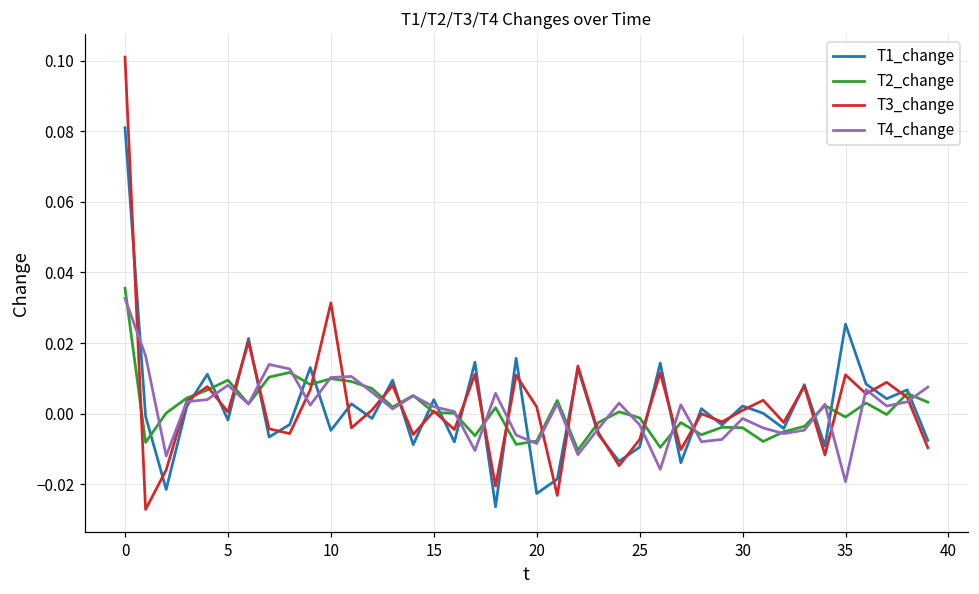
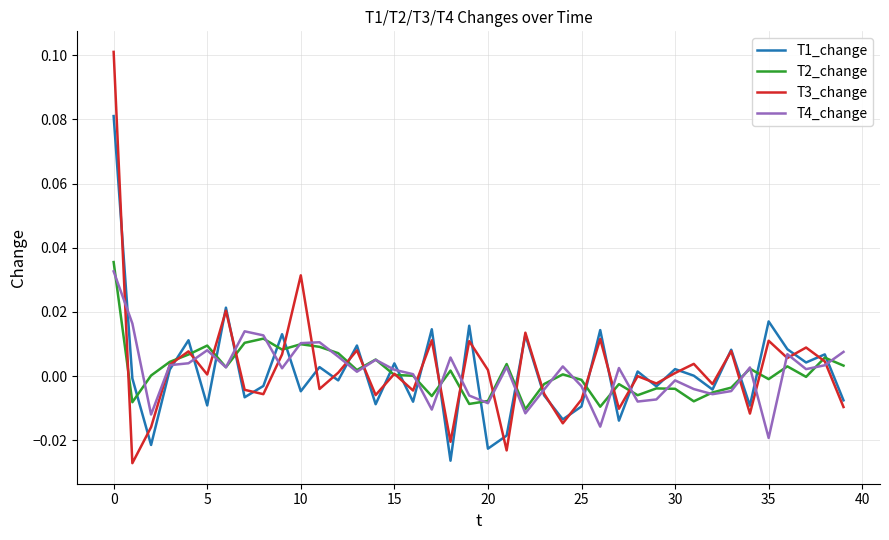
  {
    "T1_change": {
      "0": 0.081,
-     "5": -0.002,
+     "5": -0.009,
      "10": -0.005,
      "15": 0.004,
      "20": -0.023,
      "25": -0.009,
      "30": 0.002,
-     "35": 0.025
+     "35": 0.017
    },
    "T2_change": {
      "0": 0.036,
      "5": 0.009,
      "25": -0.001,
      "30": -0.004,
      "35": -0.001
    },
    "T3_change": {
      "0": 0.101,
      "5": 0.000,
      "10": 0.031,
      "20": 0.002,
      "25": -0.007,
      "30": 0.001,
      "35": 0.011
    },
    "T4_change": {
      "0": 0.033,
      "5": 0.008,
      "15": 0.002,
      "25": -0.003,
      "30": -0.001,
      "35": -0.019
    }
  }
